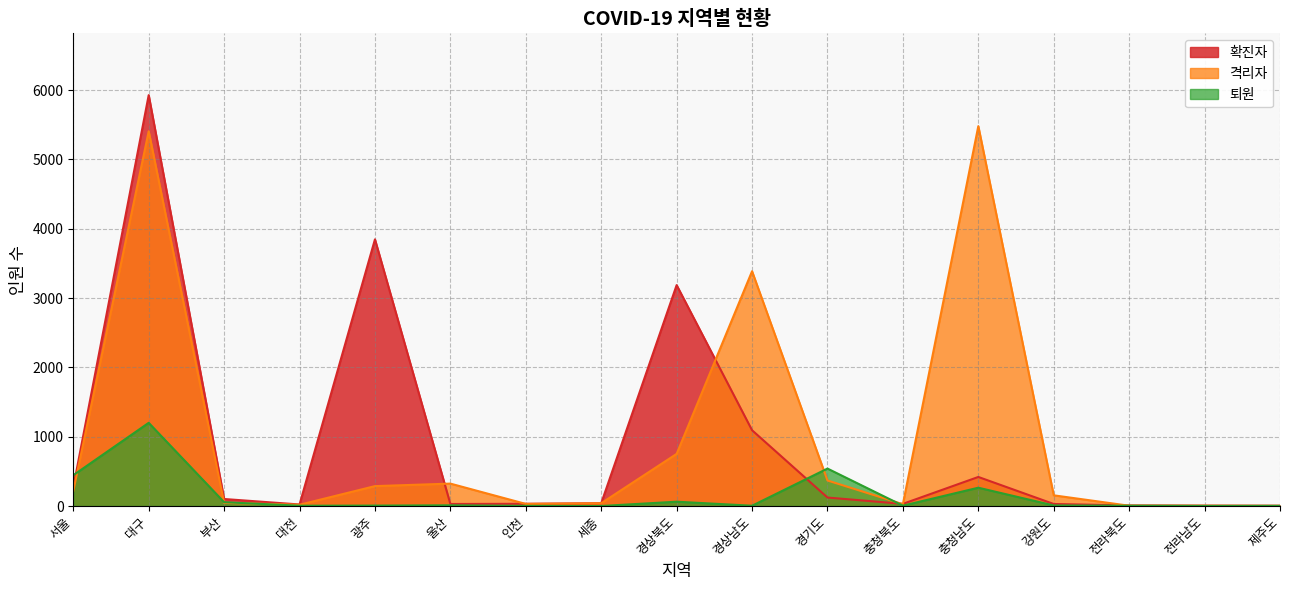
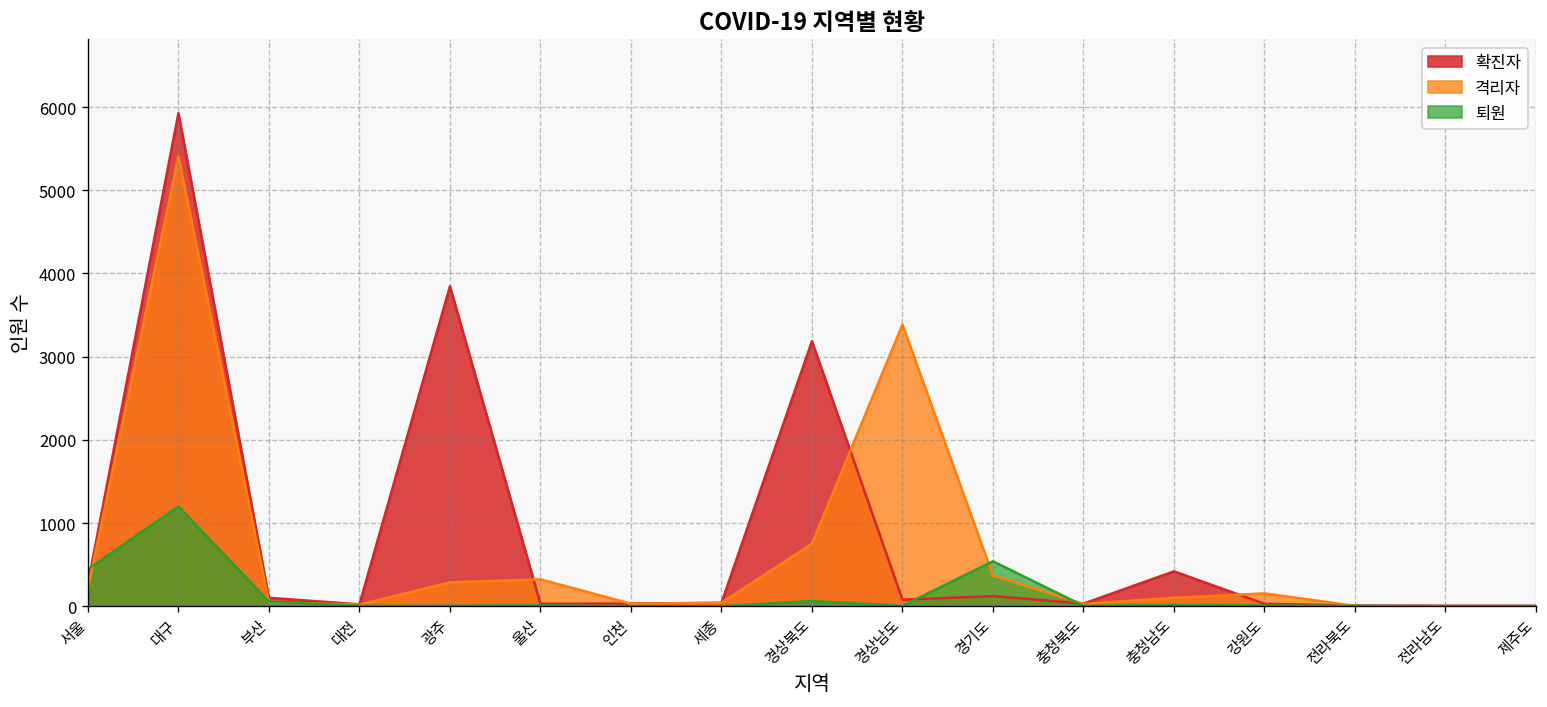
  {
    "확진자": {
      "서울": 300,
      "대구": 5900,
      "부산": 100,
      "광주": 3800,
      "경상북도": 3200,
-     "경상남도": 1100,
+     "경상남도": 100,
      "경기도": 100,
      "충청남도": 400
    },
    "격리자": {
      "서울": 200,
      "대구": 5400,
      "광주": 300,
      "울산": 300,
      "경상북도": 800,
      "경상남도": 3400,
      "경기도": 400,
-     "충청남도": 5500,
+     "충청남도": 100,
      "강원도": 200
    },
    "퇴원": {
      "서울": 400,
      "대구": 1200,
      "광주": 0,
      "세종": 0,
      "경상북도": 100,
      "경상남도": 0,
      "경기도": 500,
-     "충청남도": 300
+     "충청남도": 0
    }
  }
